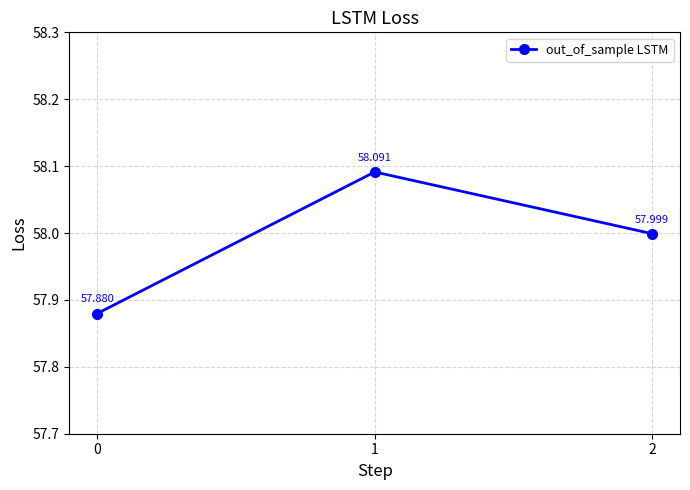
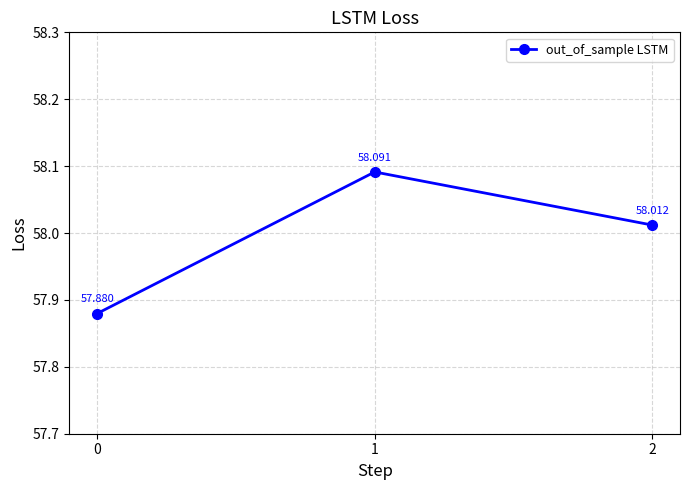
  {
    "0": 57.880,
    "1": 58.091,
-   "2": 57.999
+   "2": 58.012
  }
